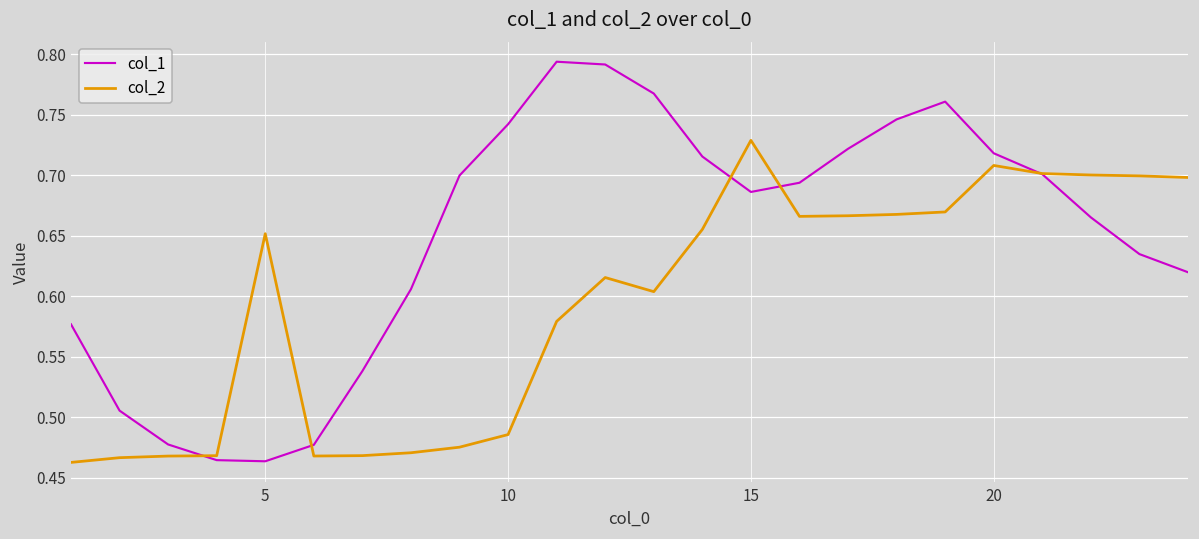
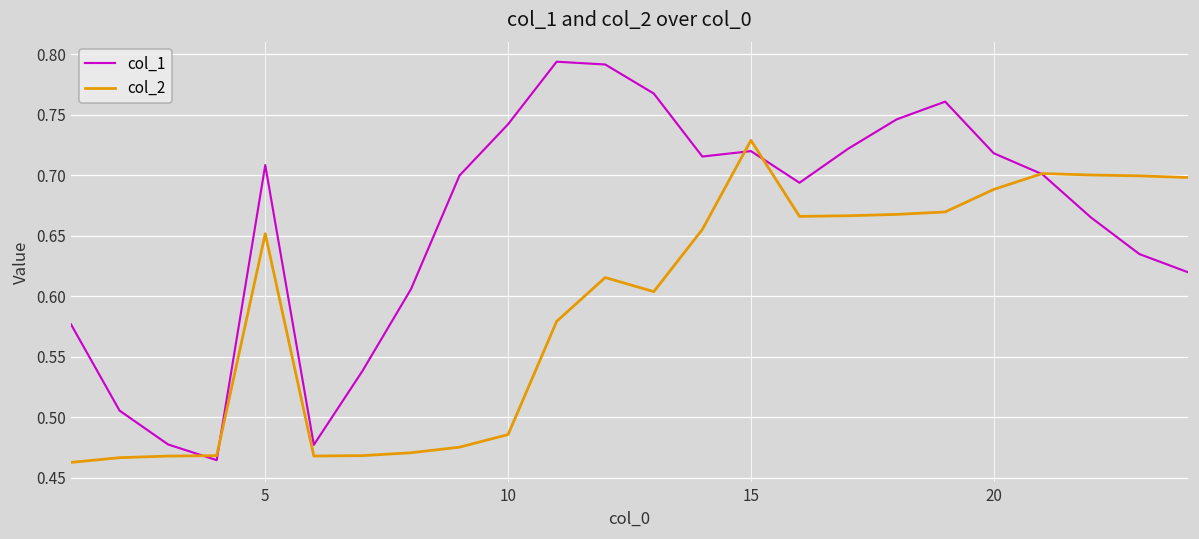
  {
    "col_1": {
-     "5": 0.463,
+     "5": 0.708,
      "10": 0.742,
-     "15": 0.686,
+     "15": 0.720,
      "20": 0.718
    },
    "col_2": {
      "5": 0.652,
      "10": 0.486,
      "15": 0.729,
-     "20": 0.708
+     "20": 0.688
    }
  }
